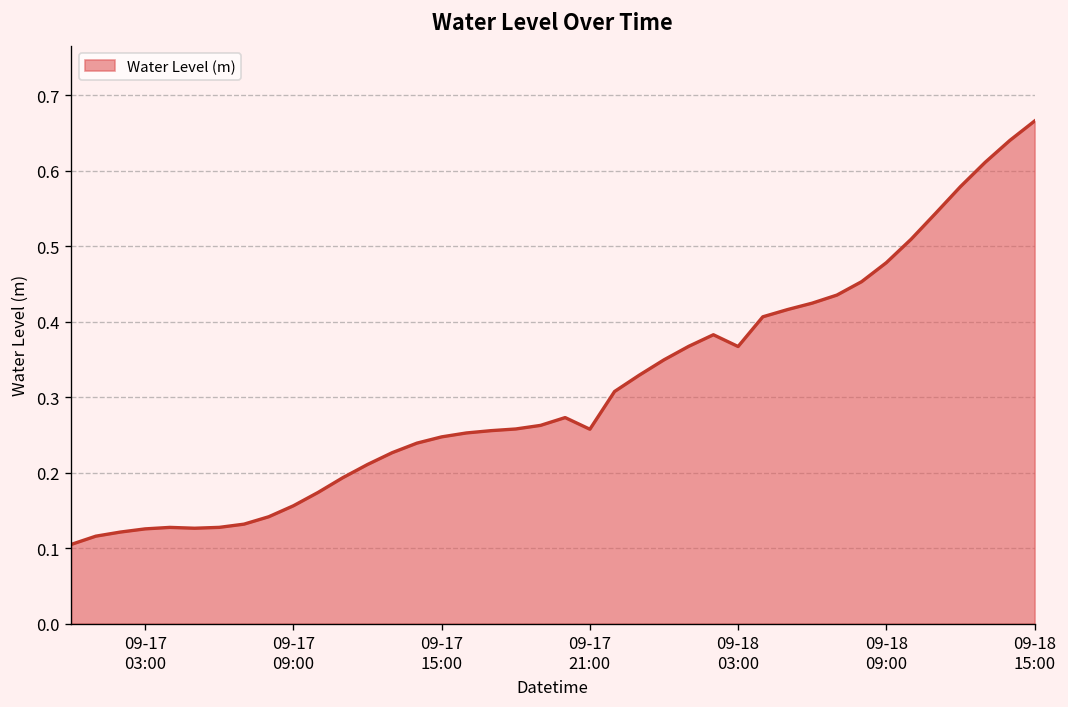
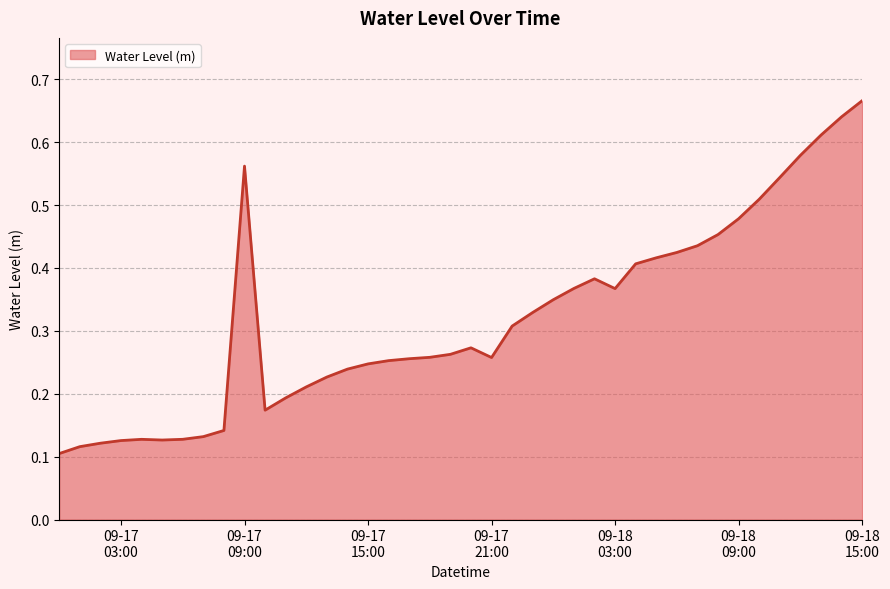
  {
    "09-17 03:00": 0.13,
-   "09-17 09:00": 0.16,
+   "09-17 09:00": 0.56,
    "09-17 15:00": 0.25,
    "09-17 21:00": 0.26,
    "09-18 03:00": 0.37,
    "09-18 09:00": 0.48,
    "09-18 15:00": 0.67
  }
